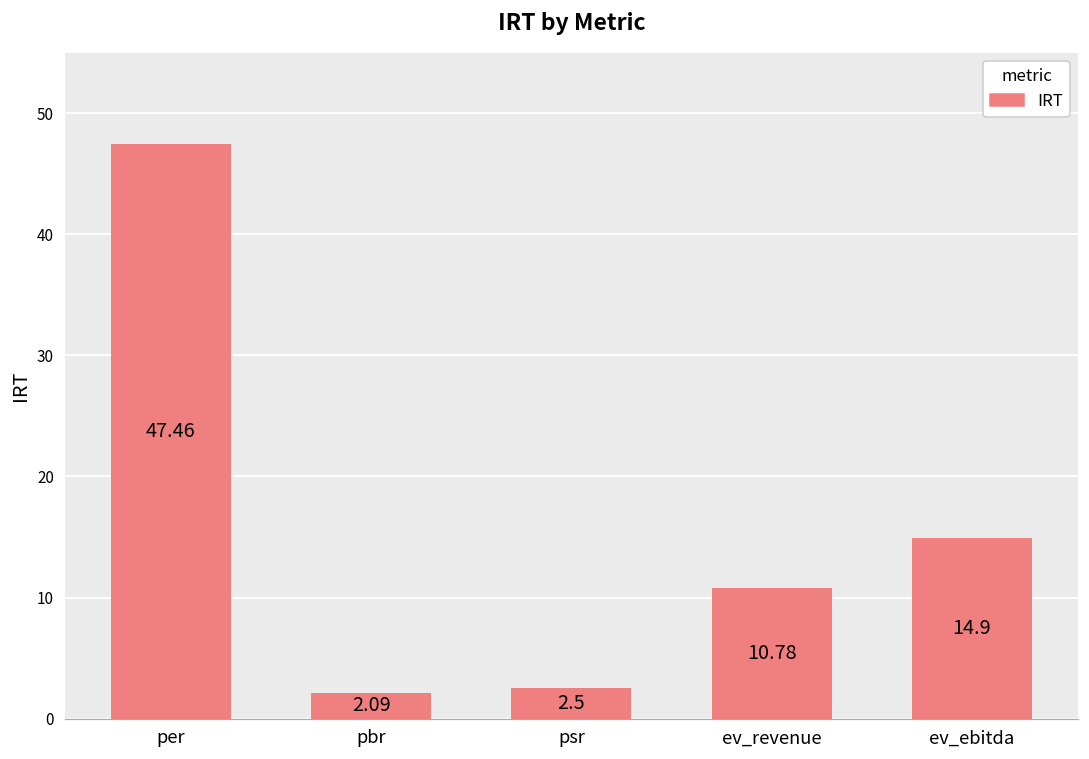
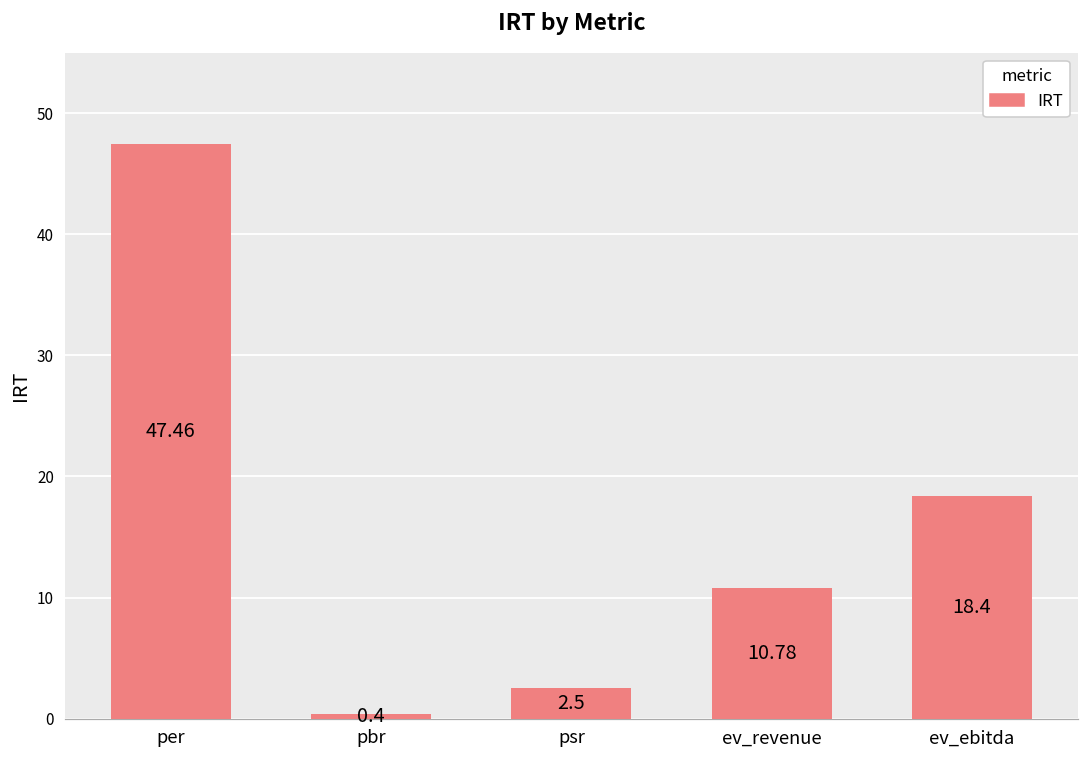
  {
    "per": 47.46,
-   "pbr": 2.09,
+   "pbr": 0.4,
    "psr": 2.5,
    "ev_revenue": 10.78,
-   "ev_ebitda": 14.9
+   "ev_ebitda": 18.4
  }
